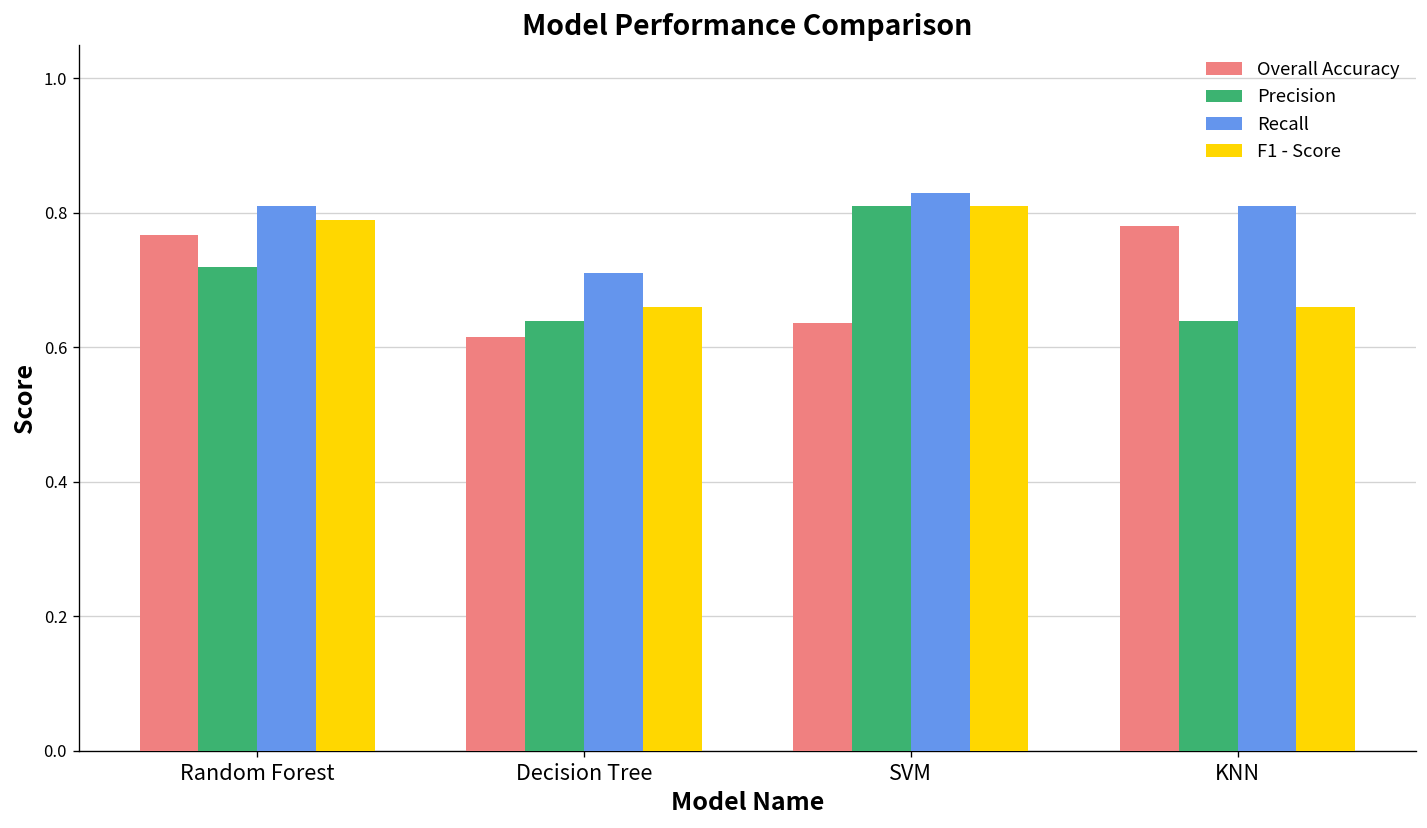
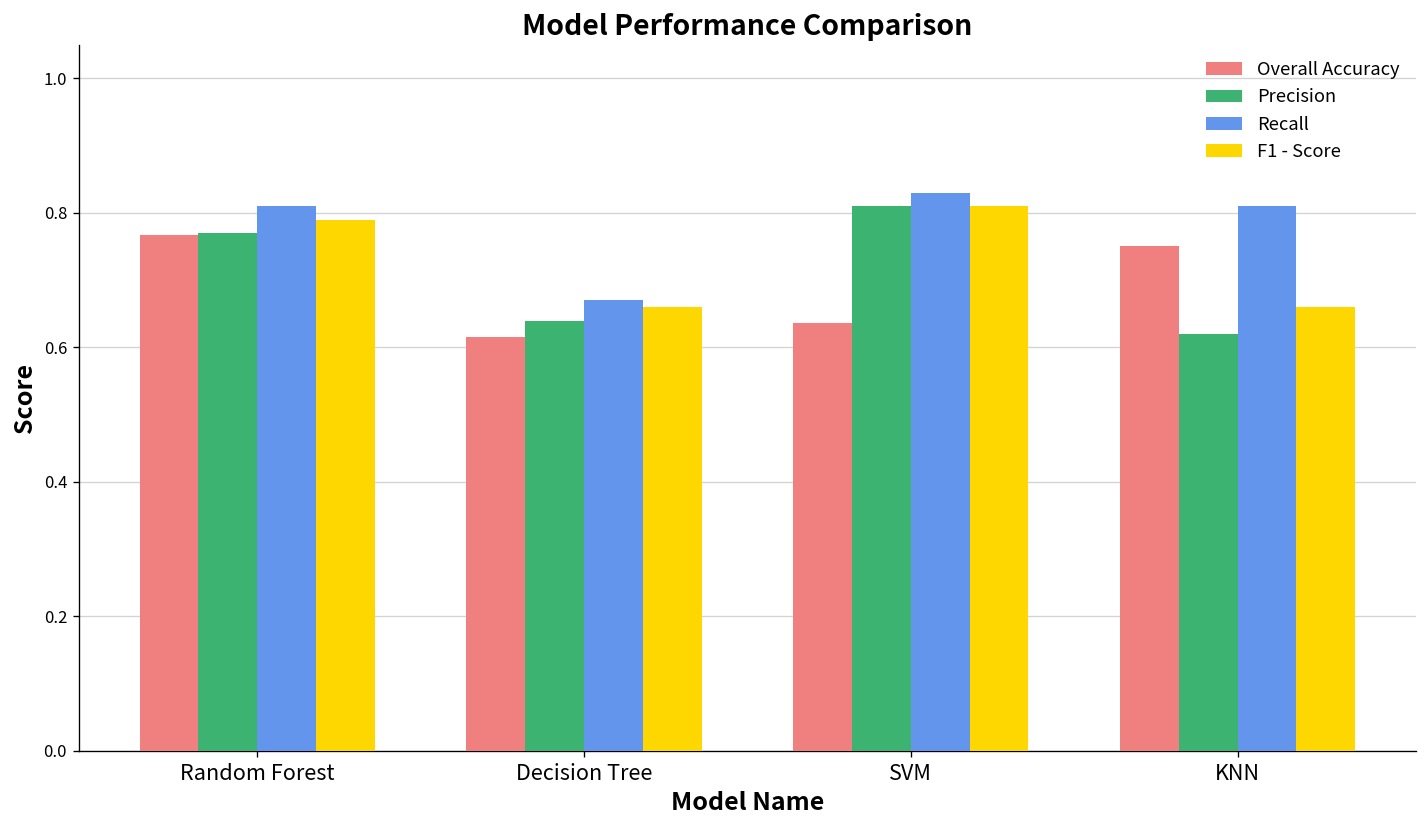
  {
    "Overall Accuracy": {
      "Random Forest": 0.77,
      "Decision Tree": 0.61,
      "SVM": 0.64,
-     "KNN": 0.78
+     "KNN": 0.75
    },
    "Precision": {
-     "Random Forest": 0.72,
+     "Random Forest": 0.77,
      "Decision Tree": 0.64,
      "SVM": 0.81,
-     "KNN": 0.64
+     "KNN": 0.62
    },
    "Recall": {
      "Random Forest": 0.81,
-     "Decision Tree": 0.71,
+     "Decision Tree": 0.67,
      "SVM": 0.83,
      "KNN": 0.81
    },
    "F1 - Score": {
      "Random Forest": 0.79,
      "Decision Tree": 0.66,
      "SVM": 0.81,
      "KNN": 0.66
    }
  }
